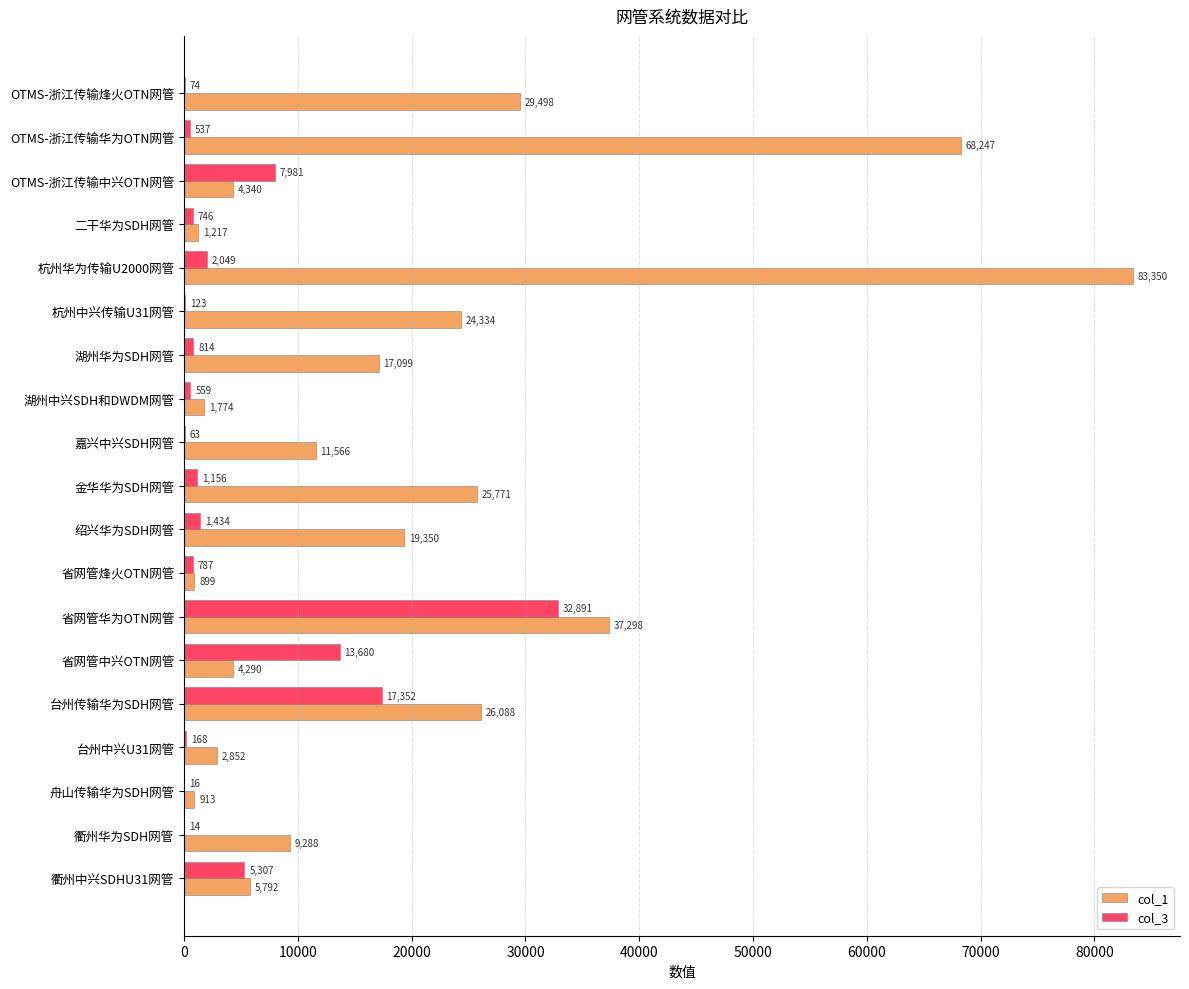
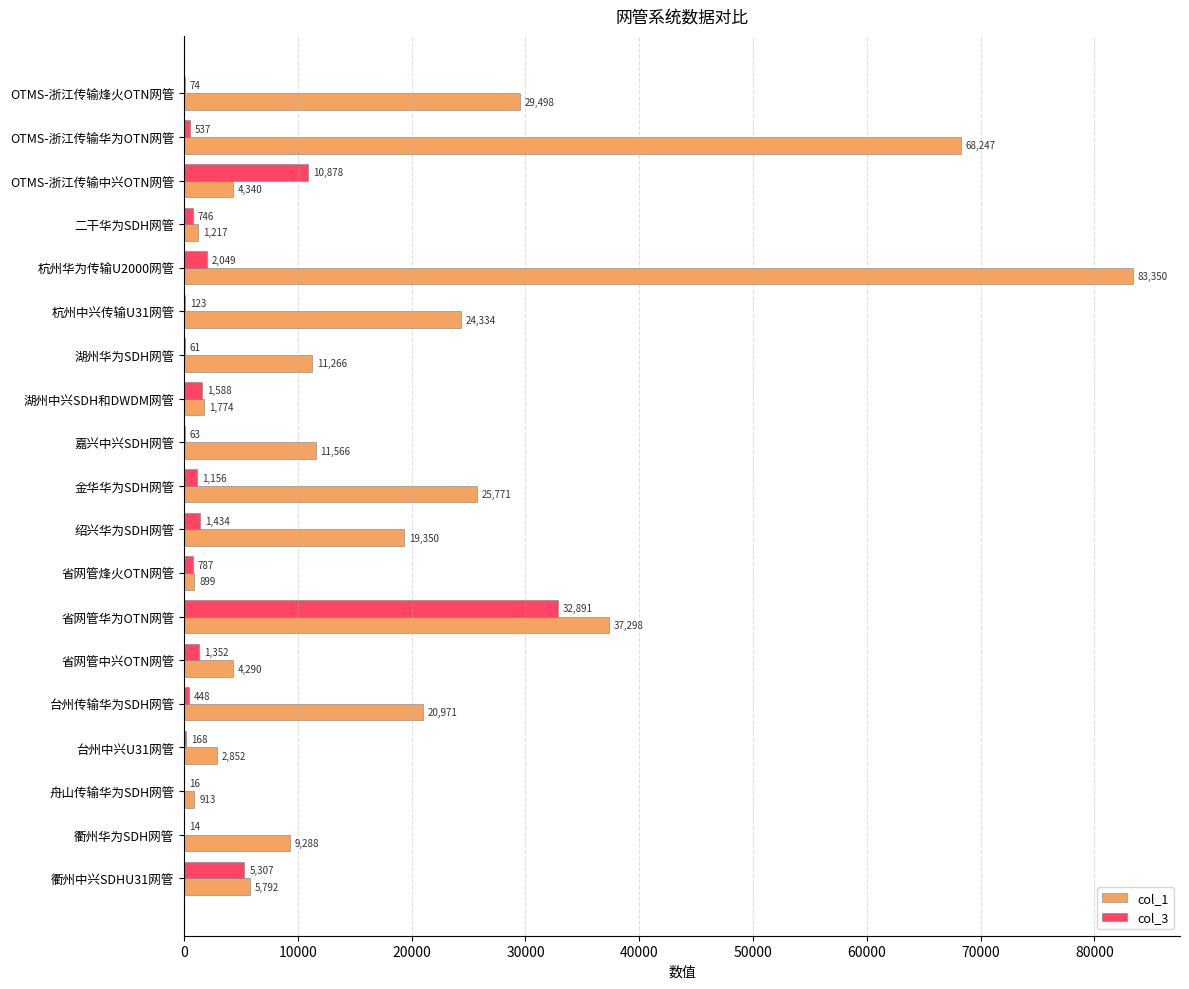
  {
    "col_1": {
      "OTMS-浙江传输烽火OTN网管": "29,498",
      "OTMS-浙江传输华为OTN网管": "68,247",
      "OTMS-浙江传输中兴OTN网管": "4,340",
      "二干华为SDH网管": "1,217",
      "杭州华为传输U2000网管": "83,350",
      "杭州中兴传输U31网管": "24,334",
-     "湖州华为SDH网管": "17,099",
+     "湖州华为SDH网管": "11,266",
      "湖州中兴SDH和DWDM网管": "1,774",
      "嘉兴中兴SDH网管": "11,566",
      "金华华为SDH网管": "25,771",
      "绍兴华为SDH网管": "19,350",
      "省网管烽火OTN网管": "899",
      "省网管华为OTN网管": "37,298",
      "省网管中兴OTN网管": "4,290",
-     "台州传输华为SDH网管": "26,088",
+     "台州传输华为SDH网管": "20,971",
      "台州中兴U31网管": "2,852",
      "舟山传输华为SDH网管": "913",
      "衢州华为SDH网管": "9,288",
      "衢州中兴SDHU31网管": "5,792"
    },
    "col_3": {
      "OTMS-浙江传输烽火OTN网管": "74",
      "OTMS-浙江传输华为OTN网管": "537",
-     "OTMS-浙江传输中兴OTN网管": "7,981",
+     "OTMS-浙江传输中兴OTN网管": "10,878",
      "二干华为SDH网管": "746",
      "杭州华为传输U2000网管": "2,049",
      "杭州中兴传输U31网管": "123",
-     "湖州华为SDH网管": "814",
-     "湖州中兴SDH和DWDM网管": "559",
+     "湖州华为SDH网管": "61",
+     "湖州中兴SDH和DWDM网管": "1,588",
      "嘉兴中兴SDH网管": "63",
      "金华华为SDH网管": "1,156",
      "绍兴华为SDH网管": "1,434",
      "省网管烽火OTN网管": "787",
      "省网管华为OTN网管": "32,891",
-     "省网管中兴OTN网管": "13,680",
-     "台州传输华为SDH网管": "17,352",
+     "省网管中兴OTN网管": "1,352",
+     "台州传输华为SDH网管": "448",
      "台州中兴U31网管": "168",
      "舟山传输华为SDH网管": "16",
      "衢州华为SDH网管": "14",
      "衢州中兴SDHU31网管": "5,307"
    }
  }
